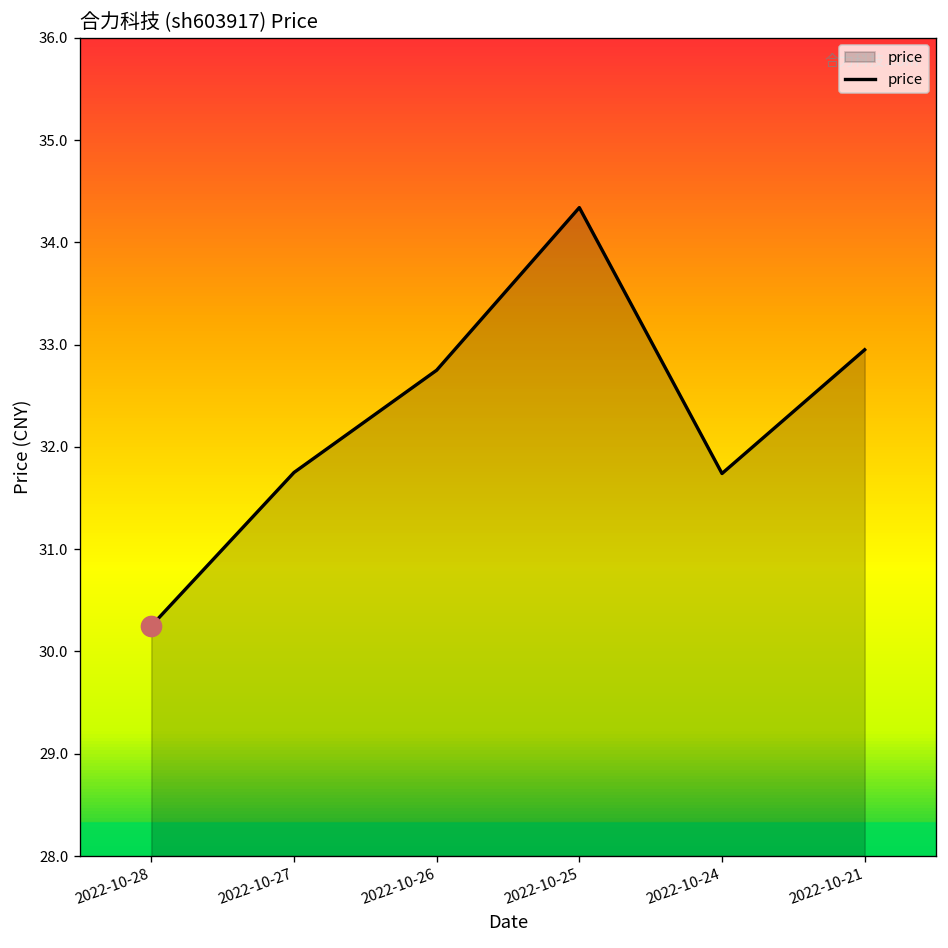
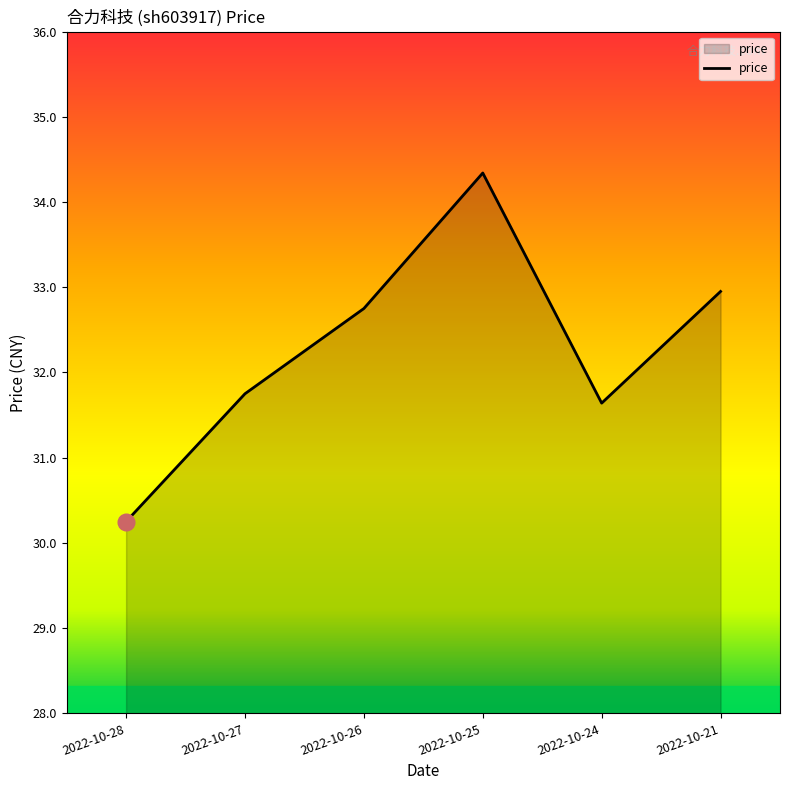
  {
    "price": {
      "2022-10-27": 31.8,
      "2022-10-26": 32.8,
      "2022-10-25": 34.3,
-     "2022-10-24": 31.7,
+     "2022-10-24": 31.6,
      "2022-10-21": 33.0
    }
  }
